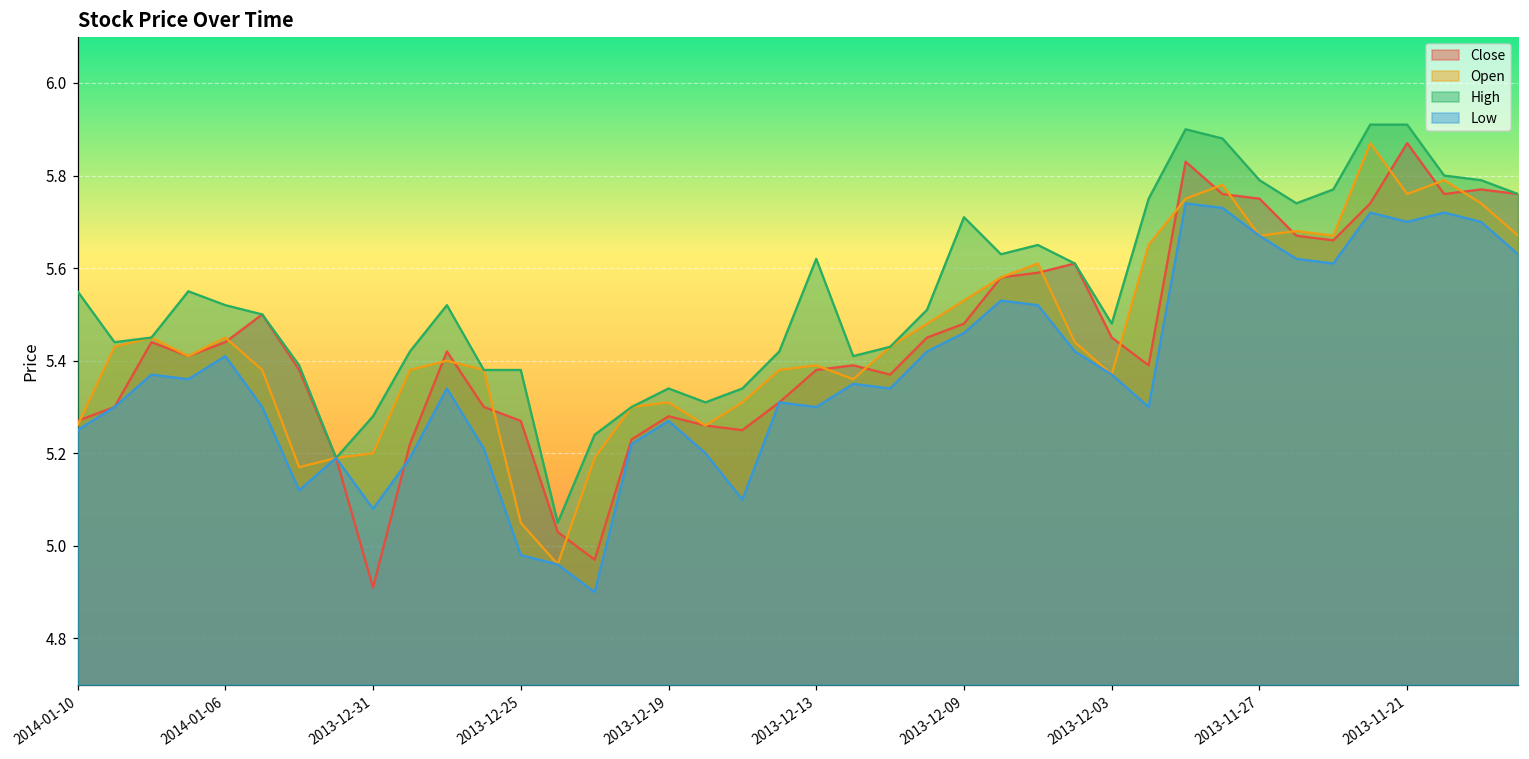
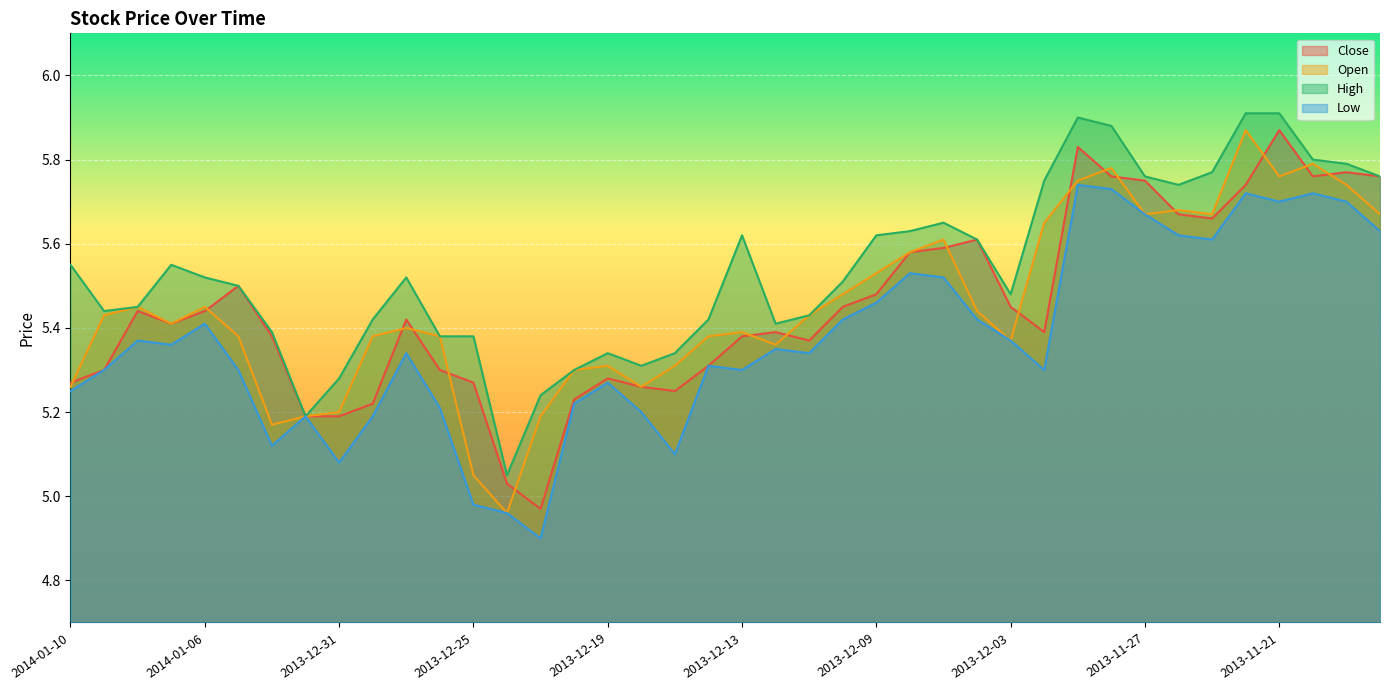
  {
    "Close": {
      "2014-01-10": 5.27,
      "2014-01-06": 5.44,
-     "2013-12-31": 4.91,
+     "2013-12-31": 5.19,
      "2013-12-25": 5.27,
      "2013-12-19": 5.28,
      "2013-12-13": 5.38,
      "2013-12-09": 5.48,
      "2013-12-03": 5.45,
      "2013-11-27": 5.75,
      "2013-11-21": 5.87
    },
    "Open": {
      "2014-01-10": 5.26,
      "2014-01-06": 5.45,
      "2013-12-31": 5.20,
      "2013-12-25": 5.05,
      "2013-12-19": 5.31,
      "2013-12-13": 5.39,
      "2013-12-09": 5.53,
      "2013-11-21": 5.76
    },
    "High": {
      "2014-01-10": 5.55,
      "2014-01-06": 5.52,
      "2013-12-31": 5.28,
      "2013-12-25": 5.38,
      "2013-12-19": 5.34,
      "2013-12-13": 5.62,
-     "2013-12-09": 5.71,
+     "2013-12-09": 5.62,
      "2013-12-03": 5.48,
-     "2013-11-27": 5.79,
+     "2013-11-27": 5.76,
      "2013-11-21": 5.91
    },
    "Low": {
      "2014-01-10": 5.25,
      "2014-01-06": 5.41,
      "2013-12-31": 5.08,
      "2013-12-25": 4.98,
      "2013-12-19": 5.27,
      "2013-12-13": 5.30,
      "2013-12-09": 5.46,
      "2013-11-21": 5.70
    }
  }
